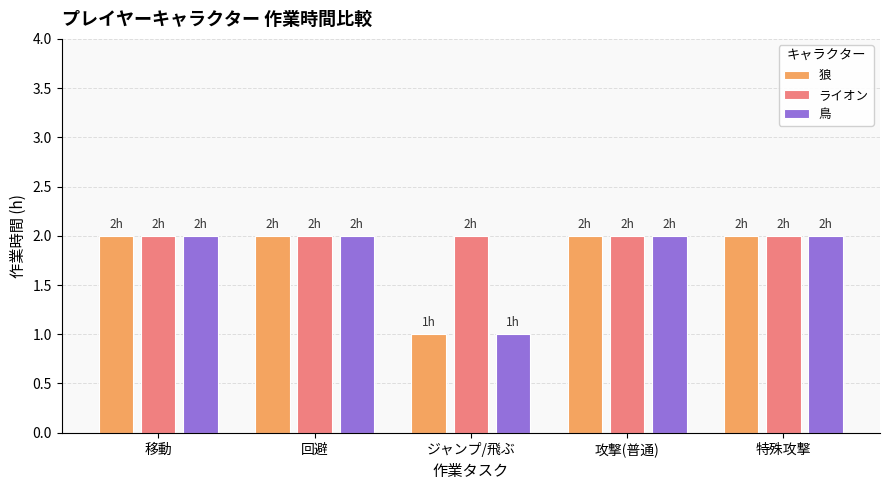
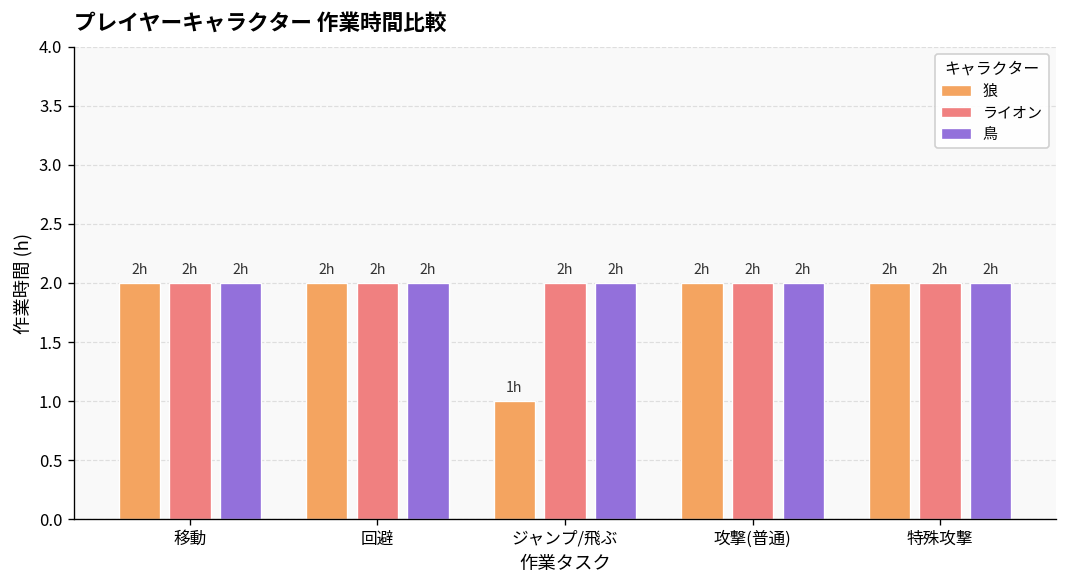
  {
    "鳥": {
      "移動": "2h",
      "回避": "2h",
-     "ジャンプ/飛ぶ": "1h",
+     "ジャンプ/飛ぶ": "2h",
      "攻撃(普通)": "2h",
      "特殊攻撃": "2h"
    }
  }
